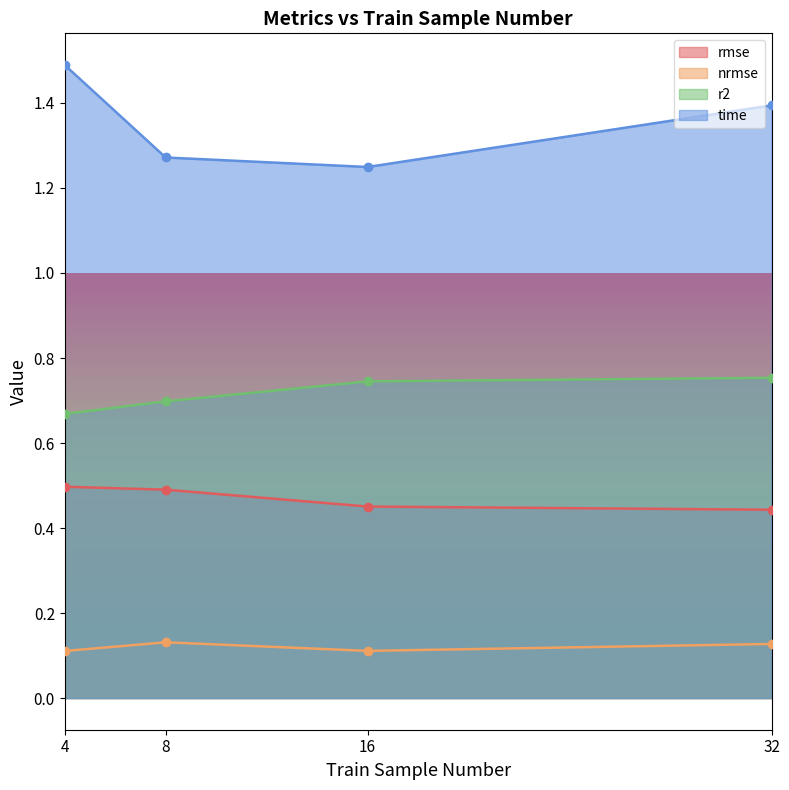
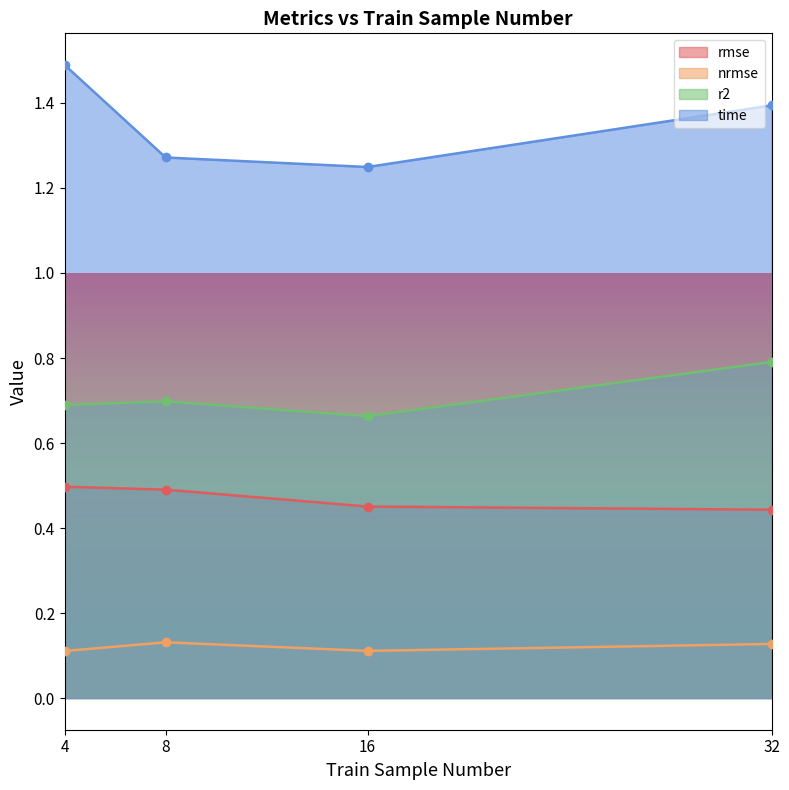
  {
    "r2": {
-     "4": 0.67,
+     "4": 0.69,
      "8": 0.70,
-     "16": 0.75,
-     "32": 0.75
+     "16": 0.66,
+     "32": 0.79
    },
    "time": {
      "4": 1.49,
      "8": 1.27,
      "16": 1.25,
      "32": 1.39
    }
  }
